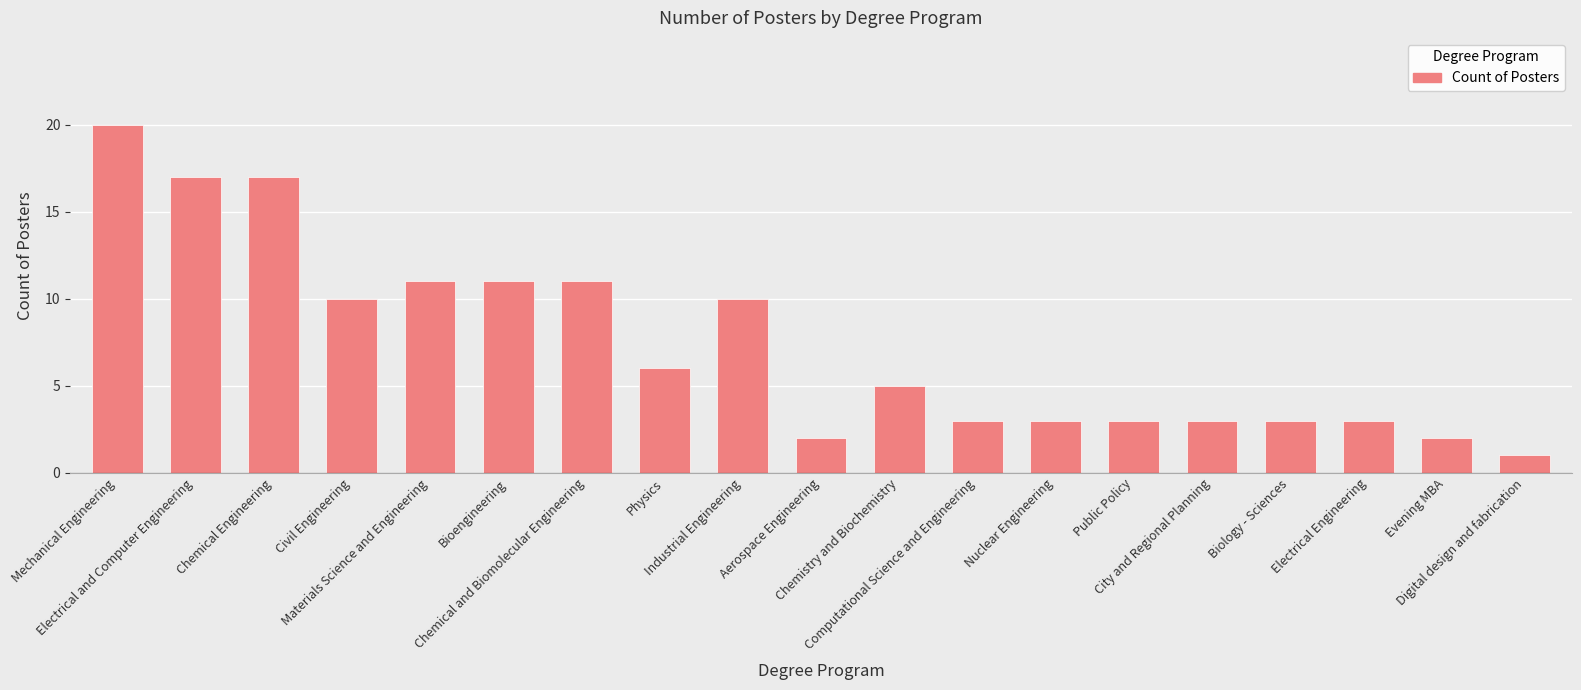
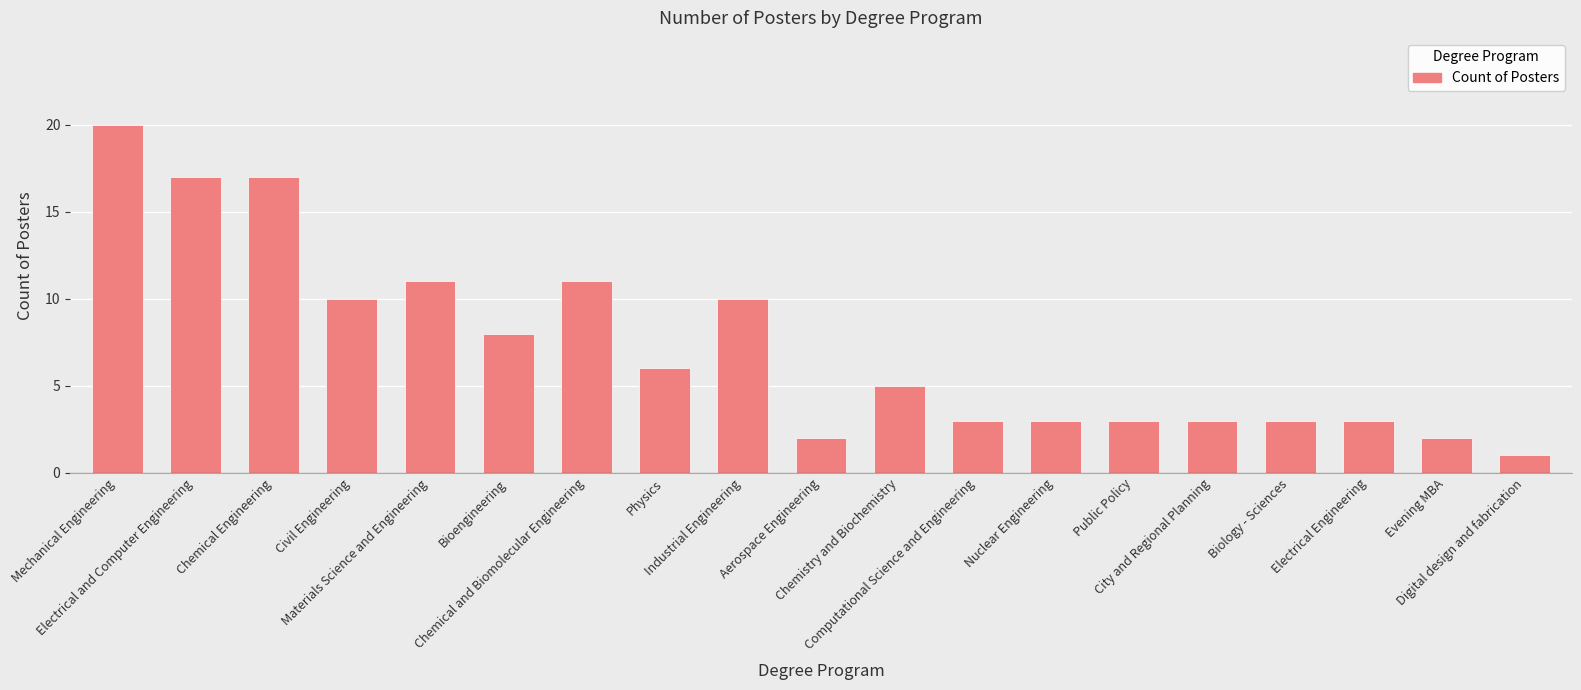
  {
    "Mechanical Engineering": 20,
    "Electrical and Computer Engineering": 17,
    "Chemical Engineering": 17,
    "Civil Engineering": 10,
    "Materials Science and Engineering": 11,
-   "Bioengineering": 11,
+   "Bioengineering": 8,
    "Chemical and Biomolecular Engineering": 11,
    "Physics": 6,
    "Industrial Engineering": 10,
    "Aerospace Engineering": 2,
    "Chemistry and Biochemistry": 5,
    "Computational Science and Engineering": 3,
    "Nuclear Engineering": 3,
    "Public Policy": 3,
    "City and Regional Planning": 3,
    "Biology - Sciences": 3,
    "Electrical Engineering": 3,
    "Evening MBA": 2,
    "Digital design and fabrication": 1
  }
